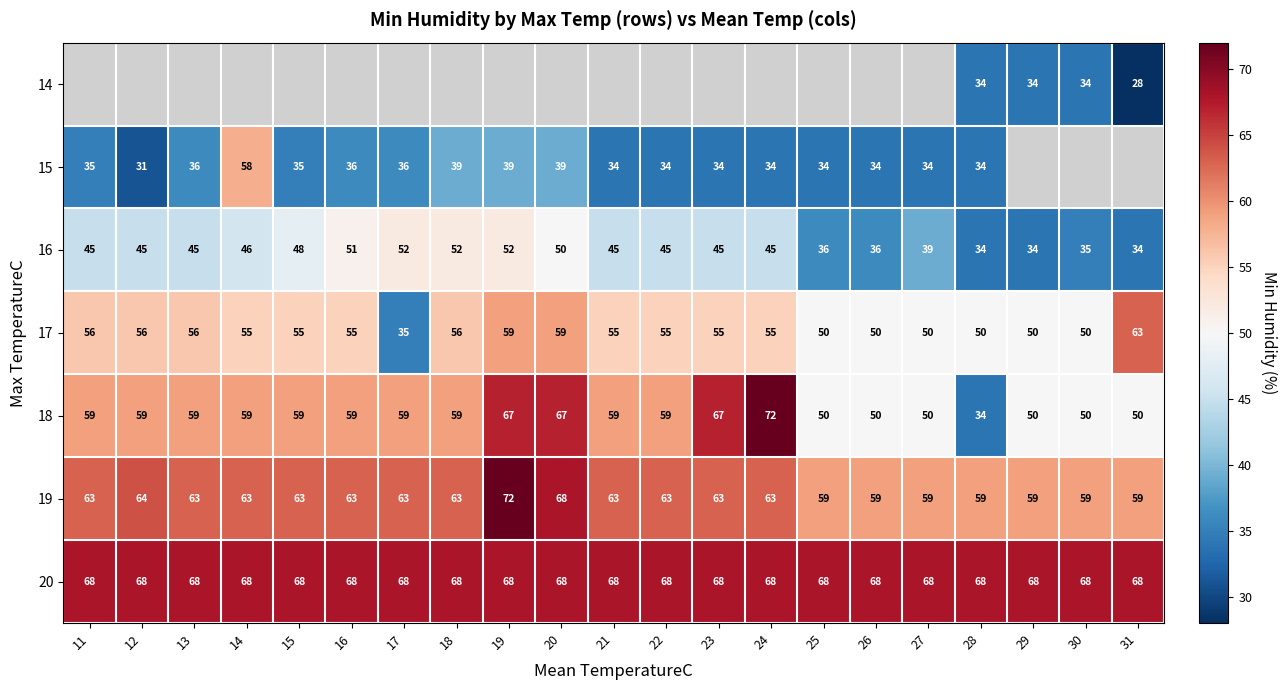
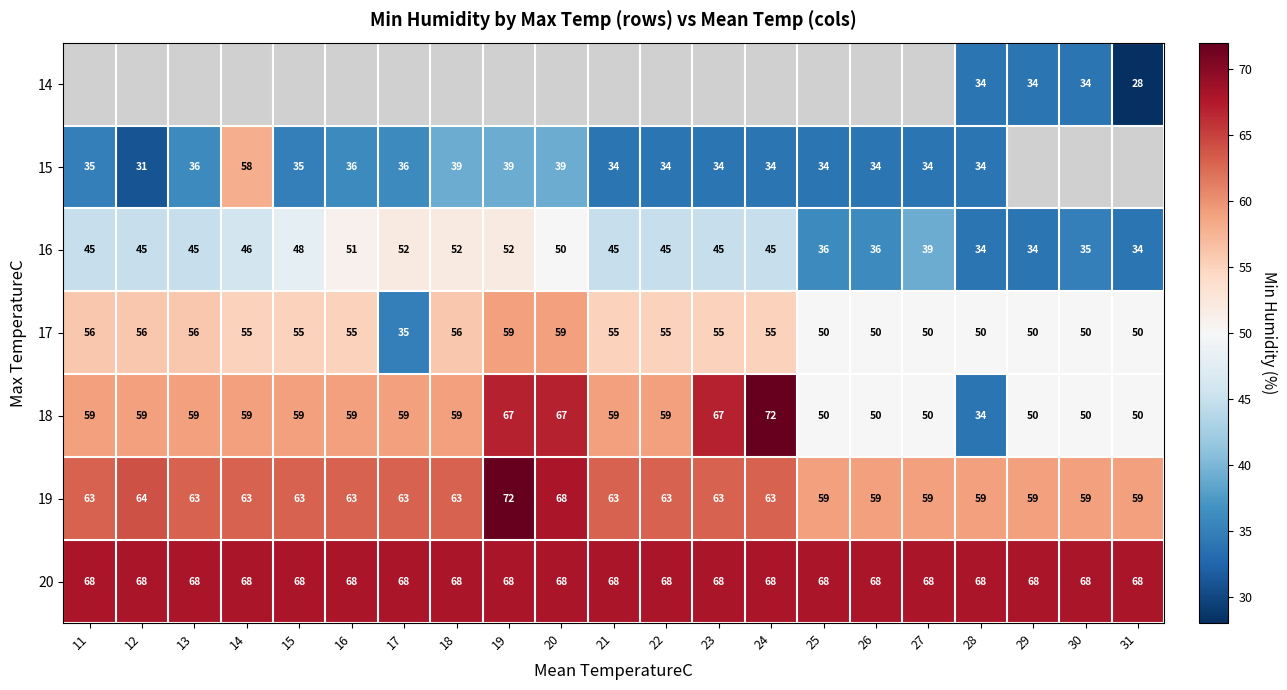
  {
    "14": {
      "28": 34,
      "29": 34,
      "30": 34,
      "31": 28
    },
    "15": {
      "11": 35,
      "12": 31,
      "13": 36,
      "14": 58,
      "15": 35,
      "16": 36,
      "17": 36,
      "18": 39,
      "19": 39,
      "20": 39,
      "21": 34,
      "22": 34,
      "23": 34,
      "24": 34,
      "25": 34,
      "26": 34,
      "27": 34,
      "28": 34
    },
    "16": {
      "11": 45,
      "12": 45,
      "13": 45,
      "14": 46,
      "15": 48,
      "16": 51,
      "17": 52,
      "18": 52,
      "19": 52,
      "20": 50,
      "21": 45,
      "22": 45,
      "23": 45,
      "24": 45,
      "25": 36,
      "26": 36,
      "27": 39,
      "28": 34,
      "29": 34,
      "30": 35,
      "31": 34
    },
    "17": {
      "11": 56,
      "12": 56,
      "13": 56,
      "14": 55,
      "15": 55,
      "16": 55,
      "17": 35,
      "18": 56,
      "19": 59,
      "20": 59,
      "21": 55,
      "22": 55,
      "23": 55,
      "24": 55,
      "25": 50,
      "26": 50,
      "27": 50,
      "28": 50,
      "29": 50,
      "30": 50,
-     "31": 63
+     "31": 50
    },
    "18": {
      "11": 59,
      "12": 59,
      "13": 59,
      "14": 59,
      "15": 59,
      "16": 59,
      "17": 59,
      "18": 59,
      "19": 67,
      "20": 67,
      "21": 59,
      "22": 59,
      "23": 67,
      "24": 72,
      "25": 50,
      "26": 50,
      "27": 50,
      "28": 34,
      "29": 50,
      "30": 50,
      "31": 50
    },
    "19": {
      "11": 63,
      "12": 64,
      "13": 63,
      "14": 63,
      "15": 63,
      "16": 63,
      "17": 63,
      "18": 63,
      "19": 72,
      "20": 68,
      "21": 63,
      "22": 63,
      "23": 63,
      "24": 63,
      "25": 59,
      "26": 59,
      "27": 59,
      "28": 59,
      "29": 59,
      "30": 59,
      "31": 59
    },
    "20": {
      "11": 68,
      "12": 68,
      "13": 68,
      "14": 68,
      "15": 68,
      "16": 68,
      "17": 68,
      "18": 68,
      "19": 68,
      "20": 68,
      "21": 68,
      "22": 68,
      "23": 68,
      "24": 68,
      "25": 68,
      "26": 68,
      "27": 68,
      "28": 68,
      "29": 68,
      "30": 68,
      "31": 68
    }
  }
